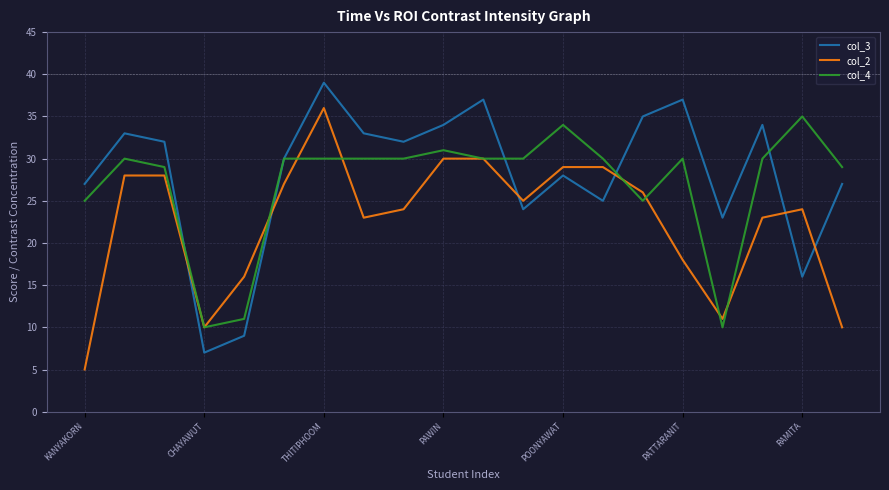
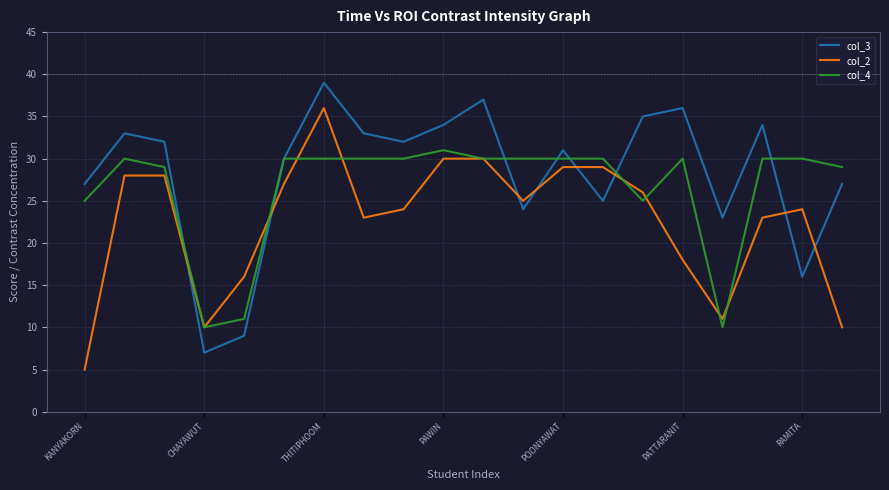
  {
    "col_3": {
      "KANYAKORN": 27,
      "CHAYAWUT": 7,
      "THITIPHOOM": 39,
      "PAWIN": 34,
-     "POONYAWAT": 28,
-     "PATTARANIT": 37,
+     "POONYAWAT": 31,
+     "PATTARANIT": 36,
      "RAMITA": 16
    },
    "col_2": {
      "KANYAKORN": 5,
      "THITIPHOOM": 36,
      "PAWIN": 30,
      "POONYAWAT": 29,
      "PATTARANIT": 18,
      "RAMITA": 24
    },
    "col_4": {
      "KANYAKORN": 25,
      "THITIPHOOM": 30,
      "PAWIN": 31,
-     "POONYAWAT": 34,
+     "POONYAWAT": 30,
      "PATTARANIT": 30,
-     "RAMITA": 35
+     "RAMITA": 30
    }
  }
